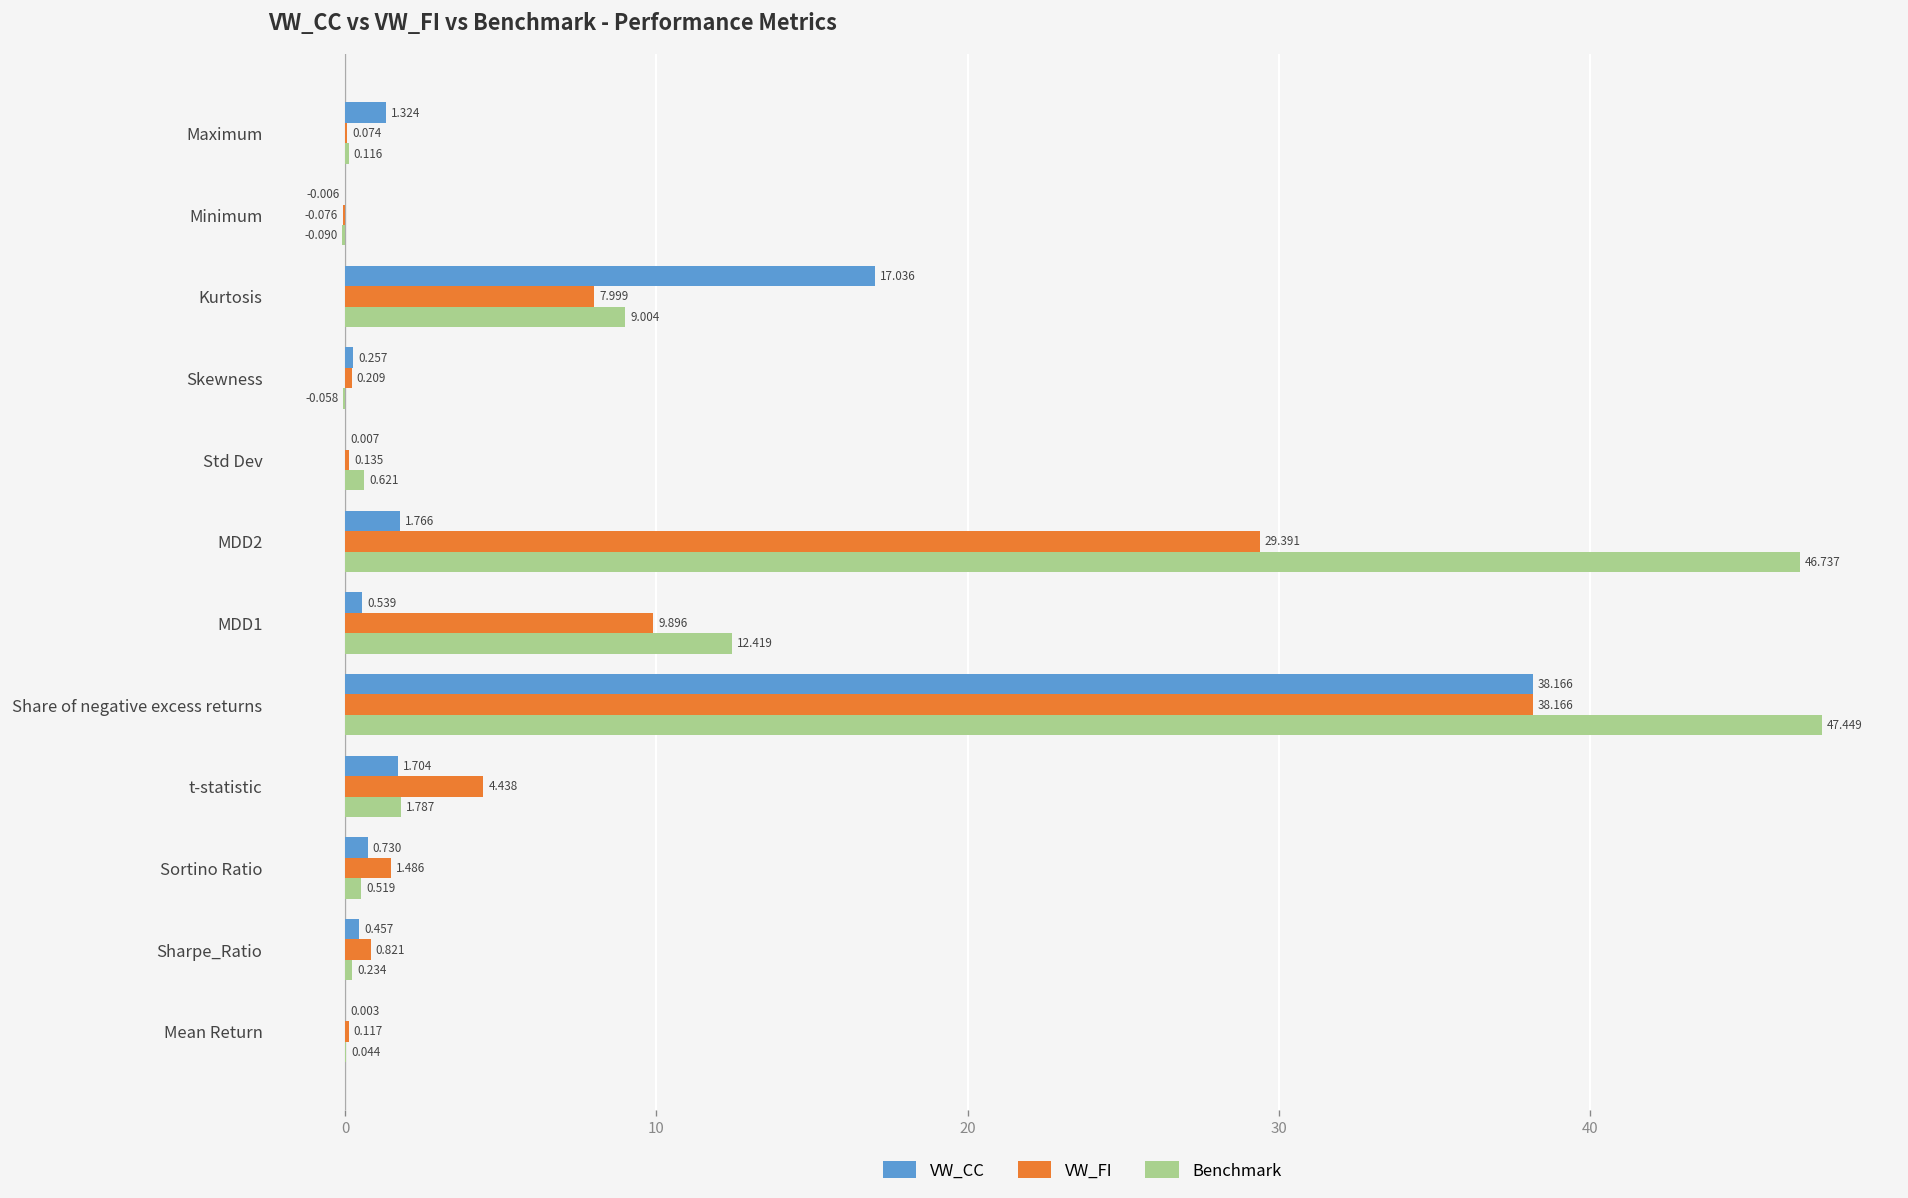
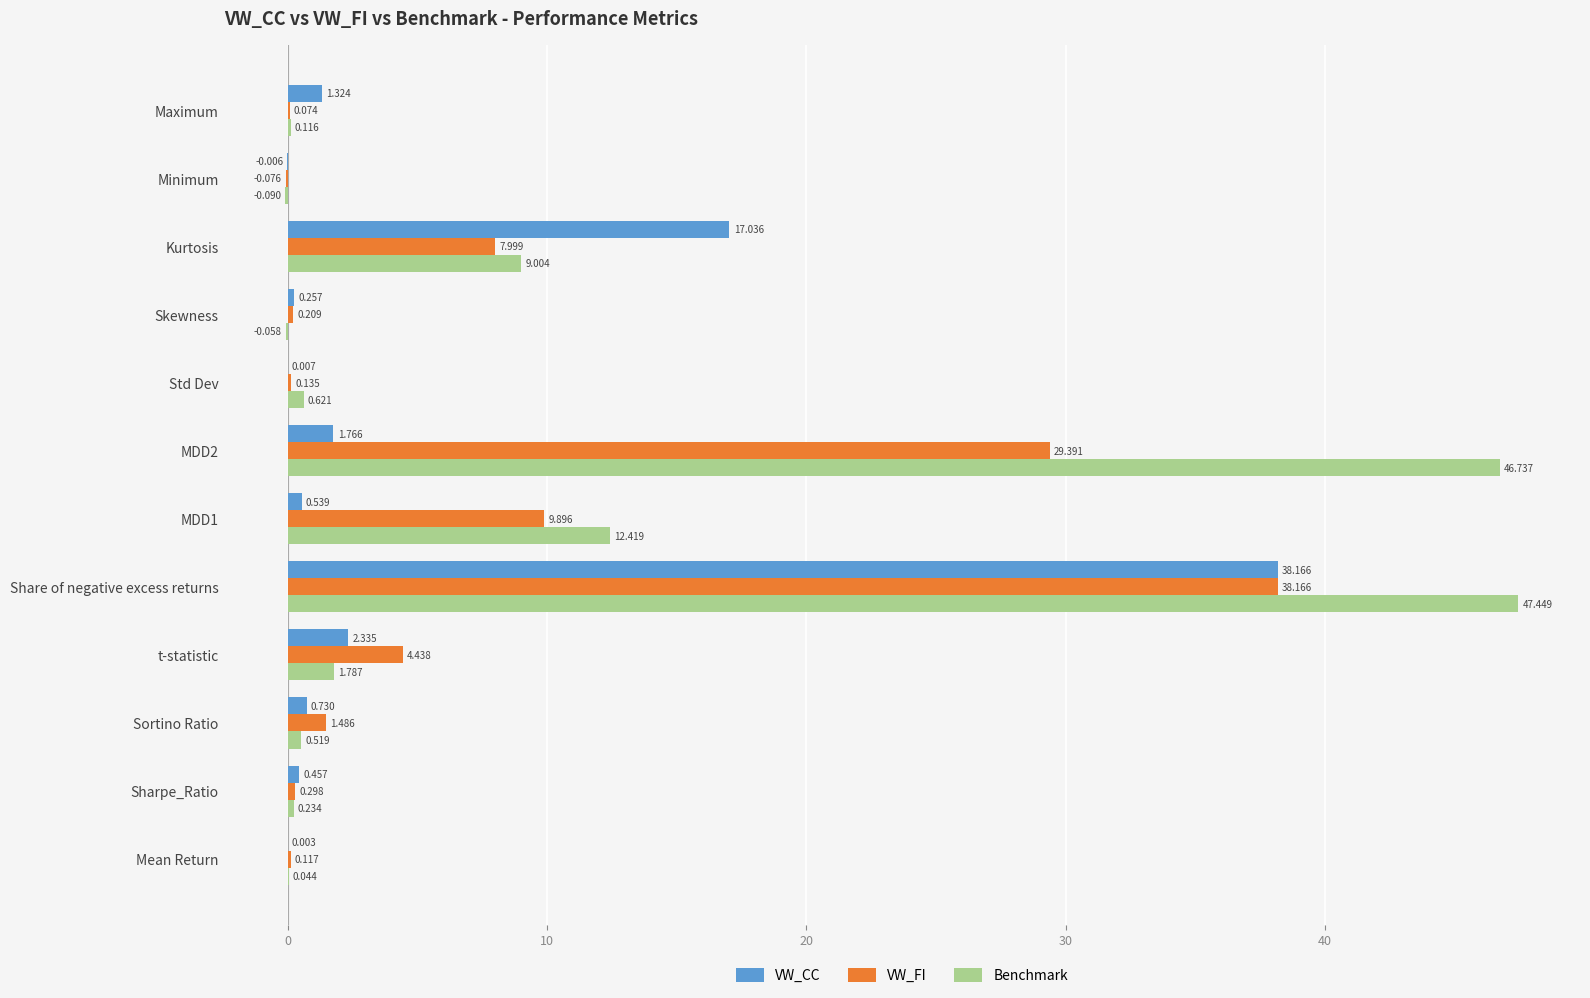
  {
    "VW_CC": {
      "Maximum": 1.324,
      "Minimum": -0.006,
      "Kurtosis": 17.036,
      "Skewness": 0.257,
      "Std Dev": 0.007,
      "MDD2": 1.766,
      "MDD1": 0.539,
      "Share of negative excess returns": 38.166,
-     "t-statistic": 1.704,
+     "t-statistic": 2.335,
      "Sortino Ratio": 0.730,
      "Sharpe_Ratio": 0.457,
      "Mean Return": 0.003
    },
    "VW_FI": {
      "Maximum": 0.074,
      "Minimum": -0.076,
      "Kurtosis": 7.999,
      "Skewness": 0.209,
      "Std Dev": 0.135,
      "MDD2": 29.391,
      "MDD1": 9.896,
      "Share of negative excess returns": 38.166,
      "t-statistic": 4.438,
      "Sortino Ratio": 1.486,
-     "Sharpe_Ratio": 0.821,
+     "Sharpe_Ratio": 0.298,
      "Mean Return": 0.117
    },
    "Benchmark": {
      "Maximum": 0.116,
      "Minimum": -0.090,
      "Kurtosis": 9.004,
      "Skewness": -0.058,
      "Std Dev": 0.621,
      "MDD2": 46.737,
      "MDD1": 12.419,
      "Share of negative excess returns": 47.449,
      "t-statistic": 1.787,
      "Sortino Ratio": 0.519,
      "Sharpe_Ratio": 0.234,
      "Mean Return": 0.044
    }
  }
